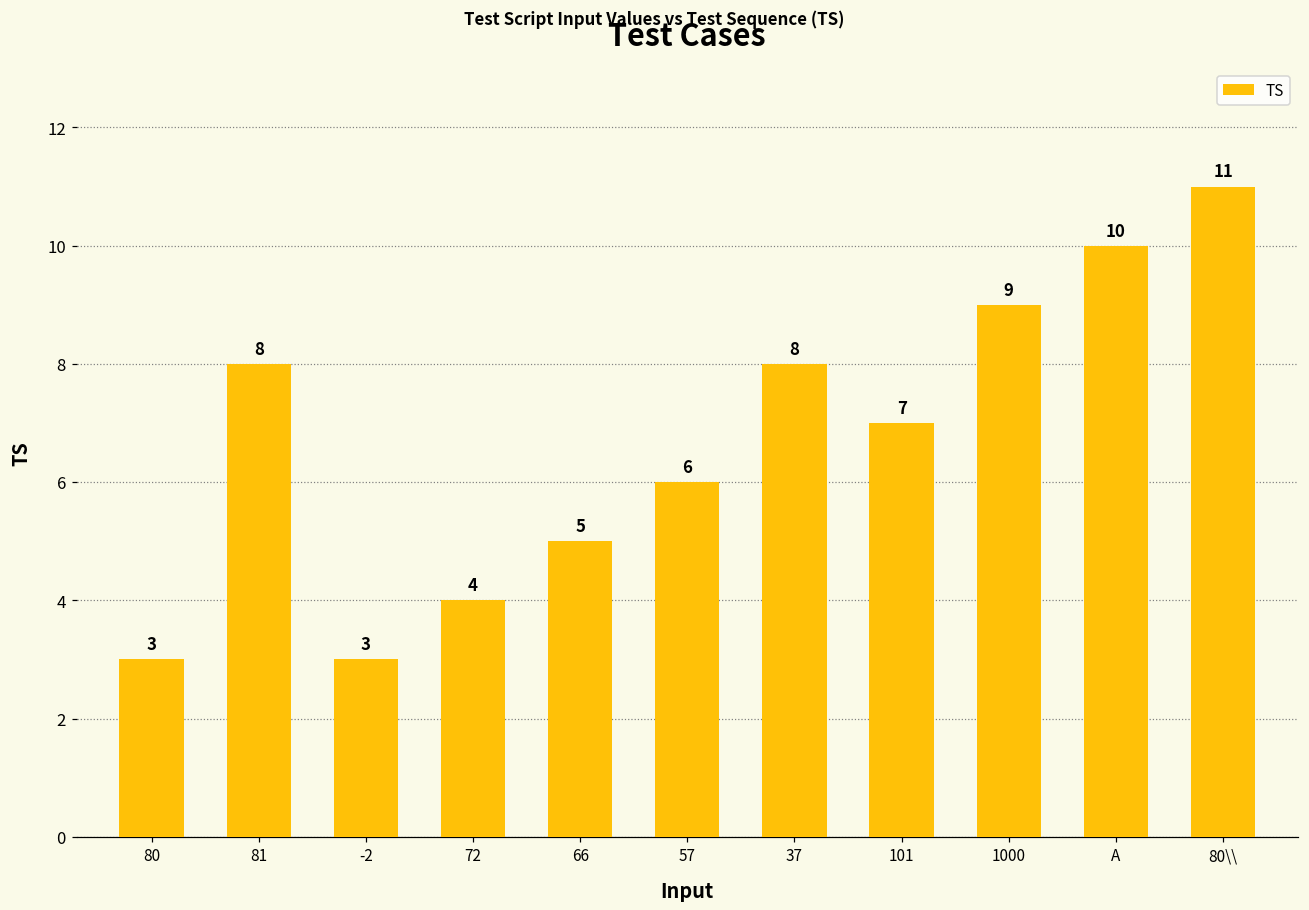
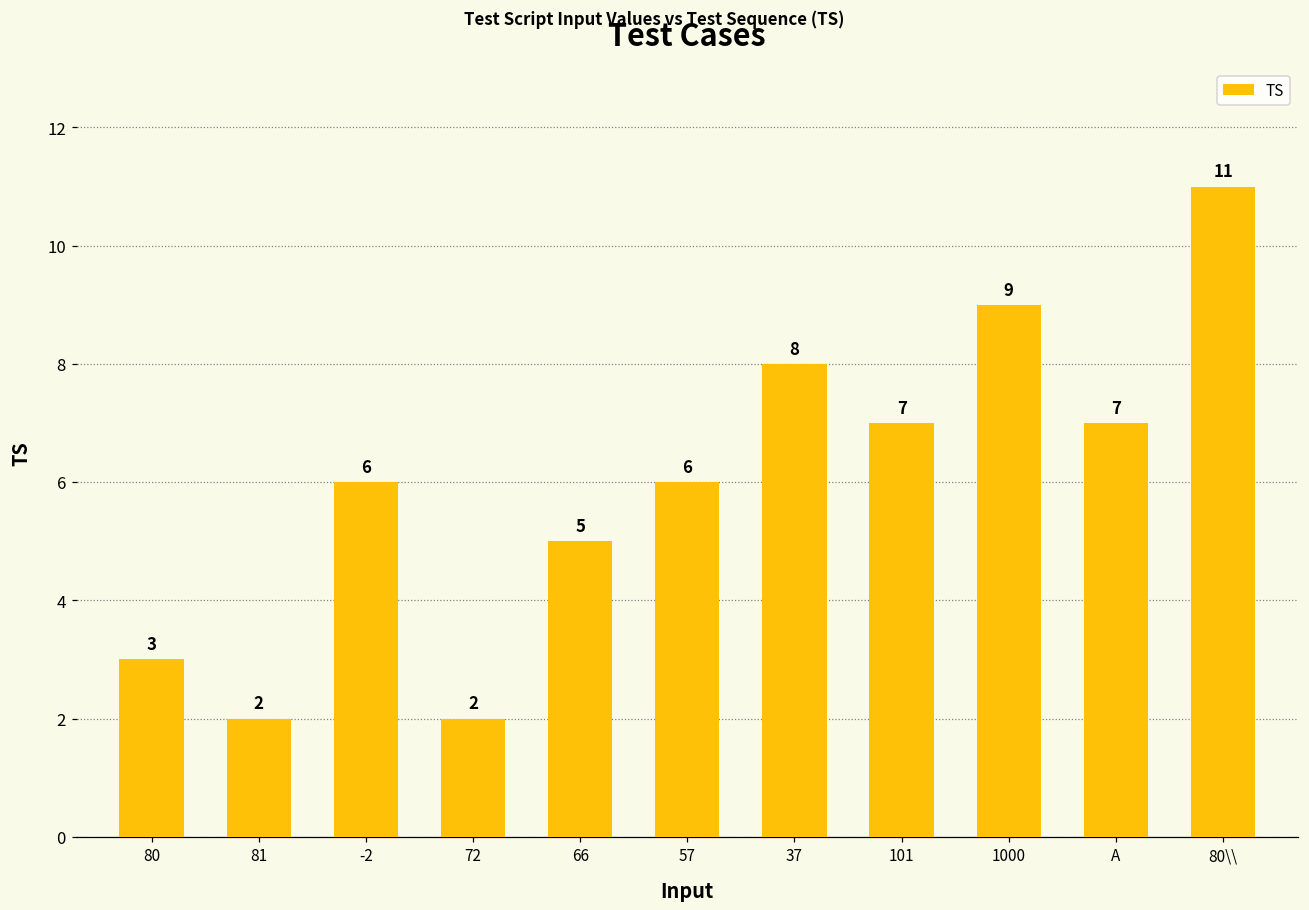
  {
    "80": 3,
-   "81": 8,
-   "-2": 3,
-   "72": 4,
+   "81": 2,
+   "-2": 6,
+   "72": 2,
    "66": 5,
    "57": 6,
    "37": 8,
    "101": 7,
    "1000": 9,
-   "A": 10,
+   "A": 7,
    "80\\\\": 11
  }
